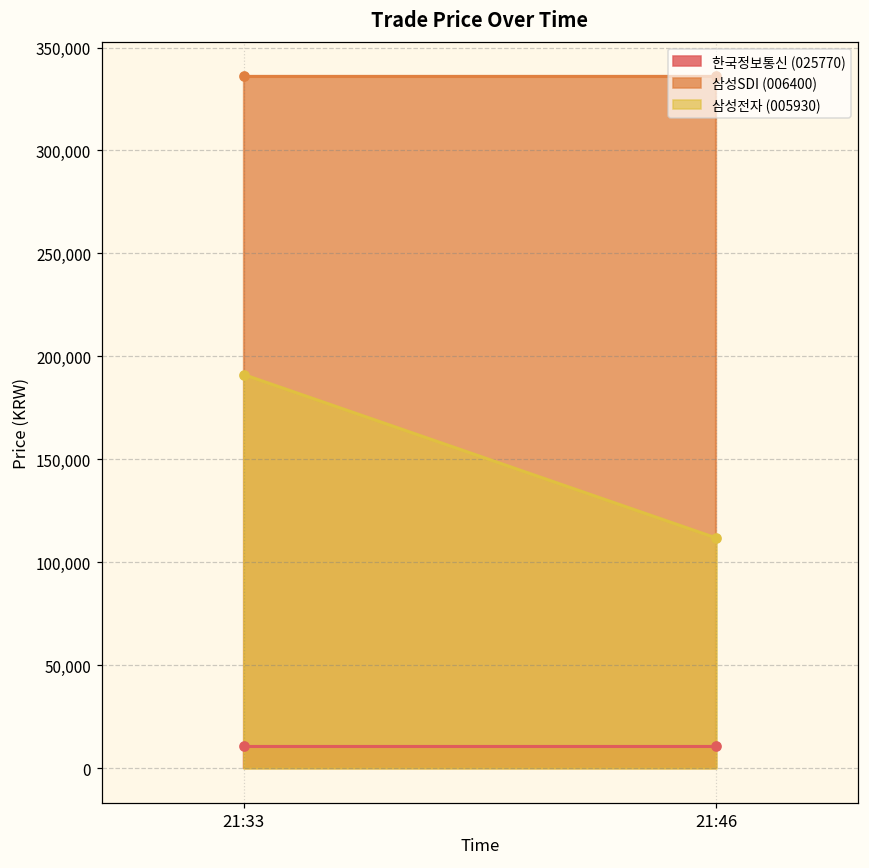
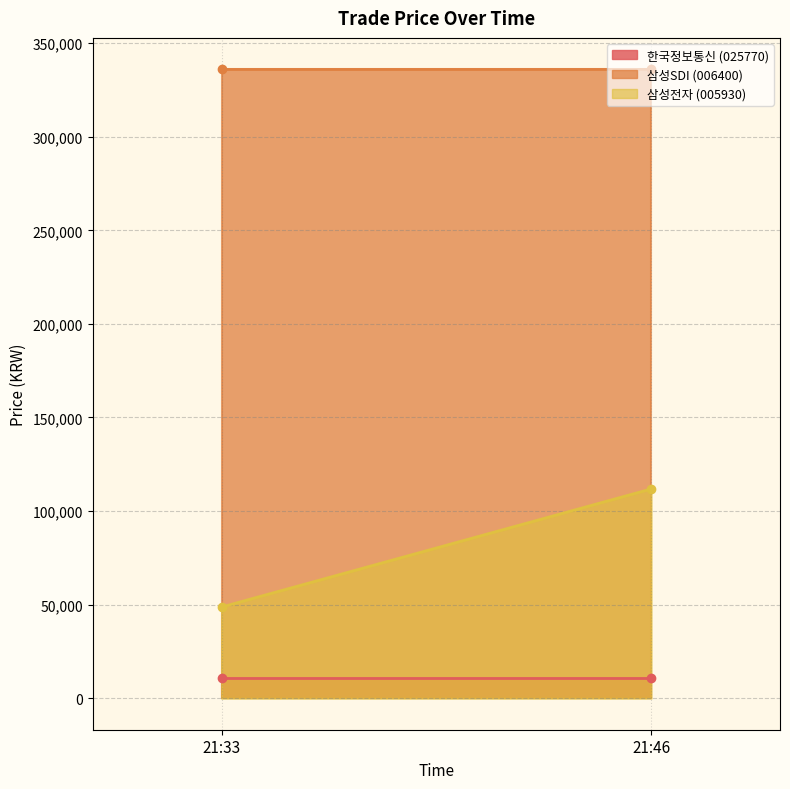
  {
    "삼성전자 (005930)": {
-     "21:33": "191,000",
+     "21:33": "49,000",
      "21:46": "112,000"
    }
  }
